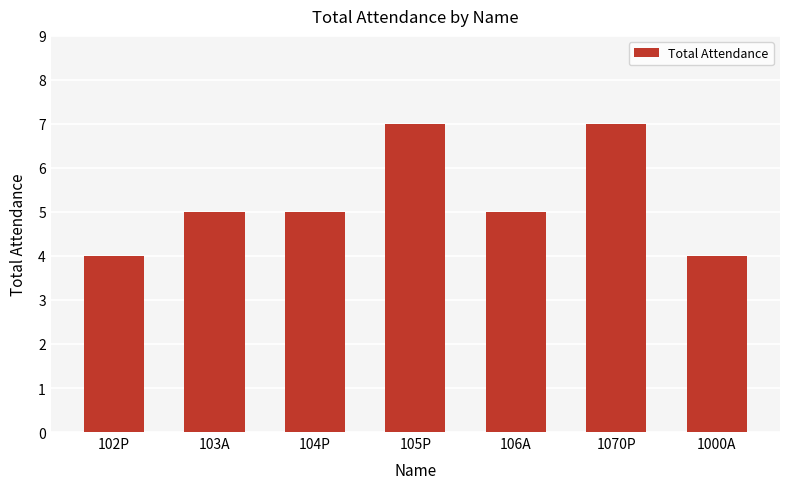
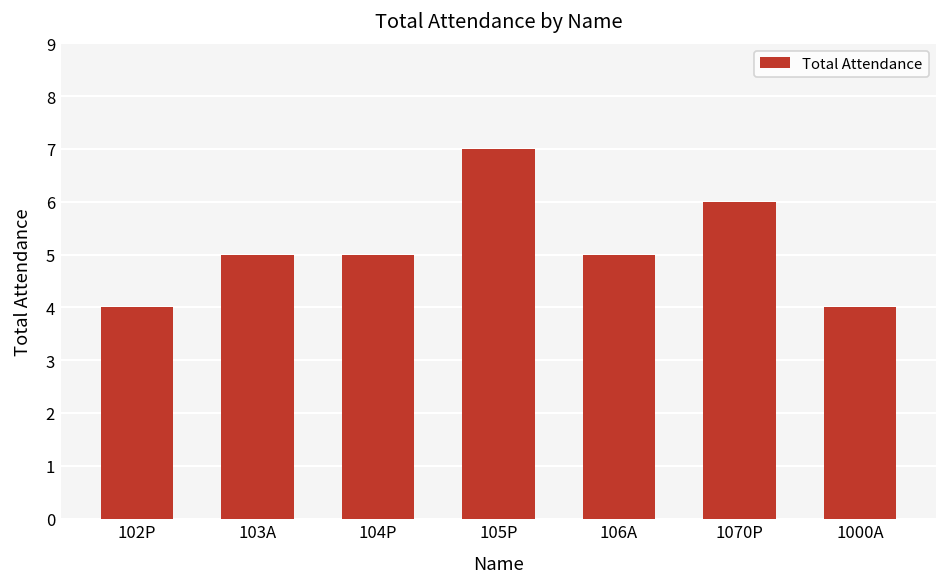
  {
    "102P": 4,
    "103A": 5,
    "104P": 5,
    "105P": 7,
    "106A": 5,
-   "1070P": 7,
+   "1070P": 6,
    "1000A": 4
  }
